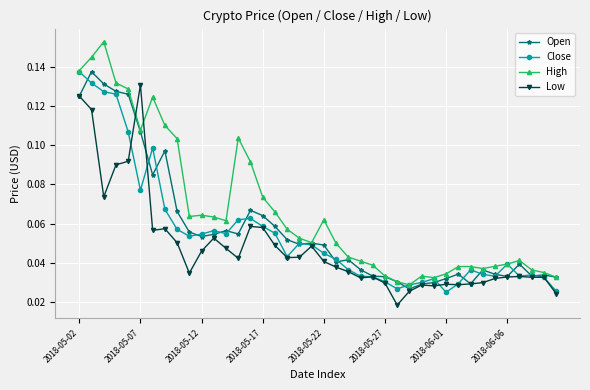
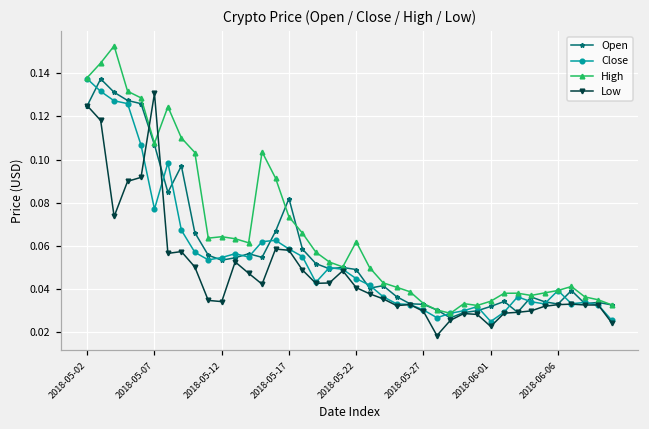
  {
    "Open": {
-     "2018-05-17": 0.064,
+     "2018-05-17": 0.082,
      "2018-05-22": 0.049,
      "2018-06-01": 0.032
    },
    "Close": {
      "2018-05-07": 0.077,
      "2018-05-22": 0.045,
      "2018-06-01": 0.025
    },
    "High": {
      "2018-05-12": 0.064,
      "2018-05-17": 0.073,
      "2018-05-22": 0.062,
      "2018-06-01": 0.034
    },
    "Low": {
      "2018-05-07": 0.131,
-     "2018-05-12": 0.046,
+     "2018-05-12": 0.034,
      "2018-05-22": 0.041,
-     "2018-06-01": 0.029
+     "2018-06-01": 0.023
    }
  }
